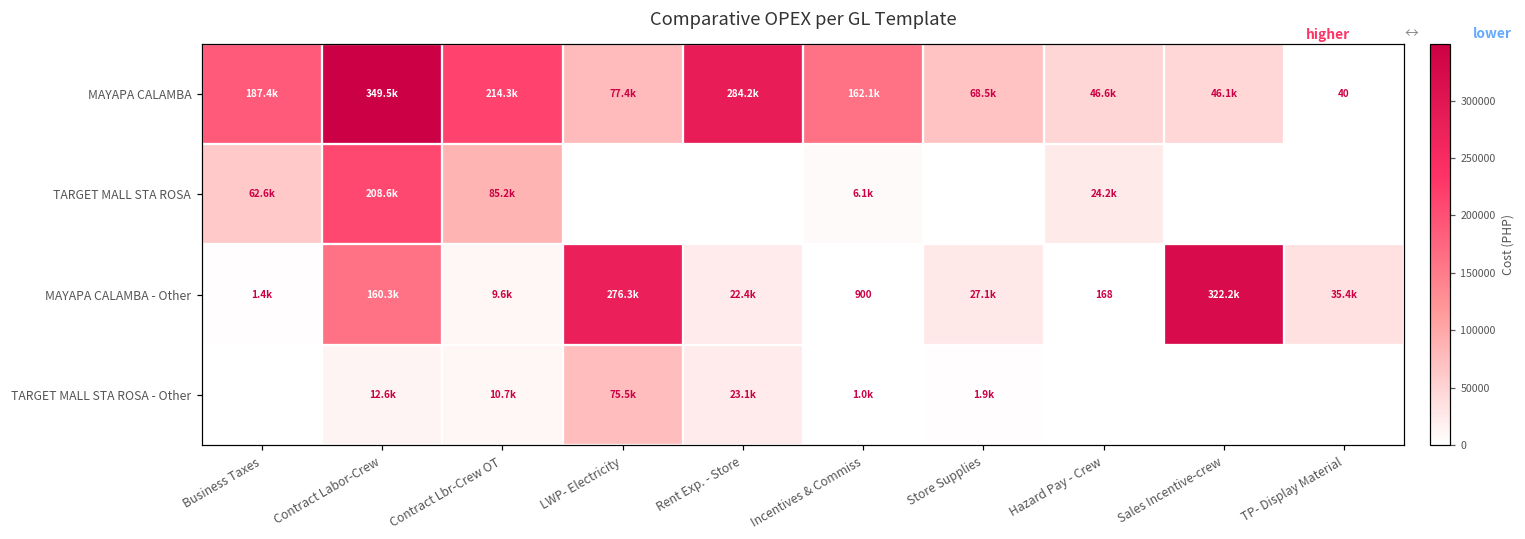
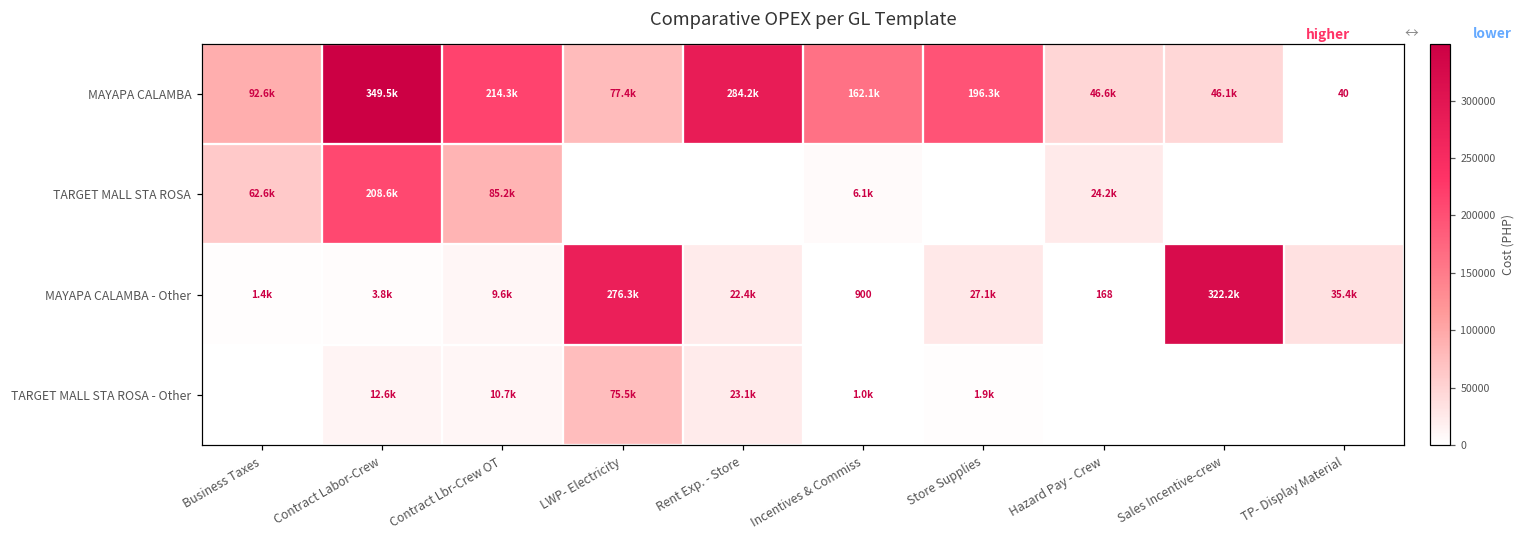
  {
    "MAYAPA CALAMBA": {
-     "Business Taxes": "187.4k",
+     "Business Taxes": "92.6k",
      "Contract Labor-Crew": "349.5k",
      "Contract Lbr-Crew OT": "214.3k",
      "LWP- Electricity": "77.4k",
      "Rent Exp. - Store": "284.2k",
      "Incentives & Commiss": "162.1k",
-     "Store Supplies": "68.5k",
+     "Store Supplies": "196.3k",
      "Hazard Pay - Crew": "46.6k",
      "Sales Incentive-crew": "46.1k",
      "TP- Display Material": "40"
    },
    "TARGET MALL STA ROSA": {
      "Business Taxes": "62.6k",
      "Contract Labor-Crew": "208.6k",
      "Contract Lbr-Crew OT": "85.2k",
      "Incentives & Commiss": "6.1k",
      "Hazard Pay - Crew": "24.2k"
    },
    "MAYAPA CALAMBA - Other": {
      "Business Taxes": "1.4k",
-     "Contract Labor-Crew": "160.3k",
+     "Contract Labor-Crew": "3.8k",
      "Contract Lbr-Crew OT": "9.6k",
      "LWP- Electricity": "276.3k",
      "Rent Exp. - Store": "22.4k",
      "Incentives & Commiss": "900",
      "Store Supplies": "27.1k",
      "Hazard Pay - Crew": "168",
      "Sales Incentive-crew": "322.2k",
      "TP- Display Material": "35.4k"
    },
    "TARGET MALL STA ROSA - Other": {
      "Contract Labor-Crew": "12.6k",
      "Contract Lbr-Crew OT": "10.7k",
      "LWP- Electricity": "75.5k",
      "Rent Exp. - Store": "23.1k",
      "Incentives & Commiss": "1.0k",
      "Store Supplies": "1.9k"
    }
  }
